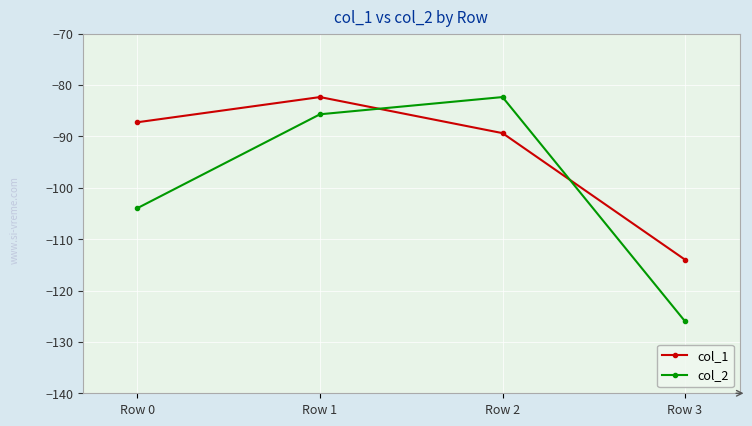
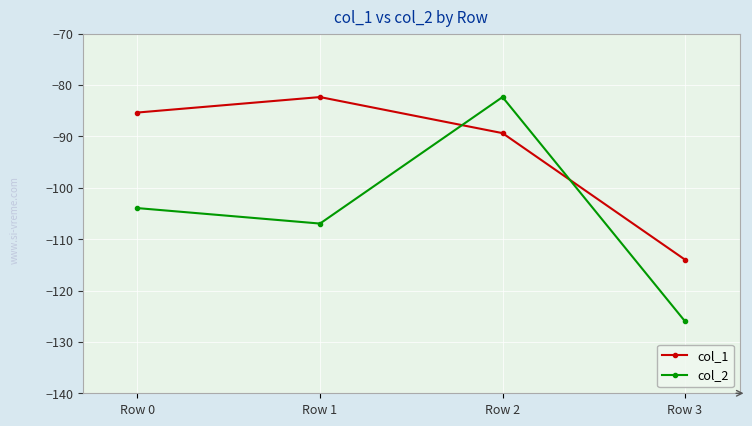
  {
    "col_1": {
-     "Row 0": -87,
+     "Row 0": -85,
      "Row 1": -82,
      "Row 2": -89,
      "Row 3": -114
    },
    "col_2": {
      "Row 0": -104,
-     "Row 1": -86,
+     "Row 1": -107,
      "Row 2": -82,
      "Row 3": -126
    }
  }
